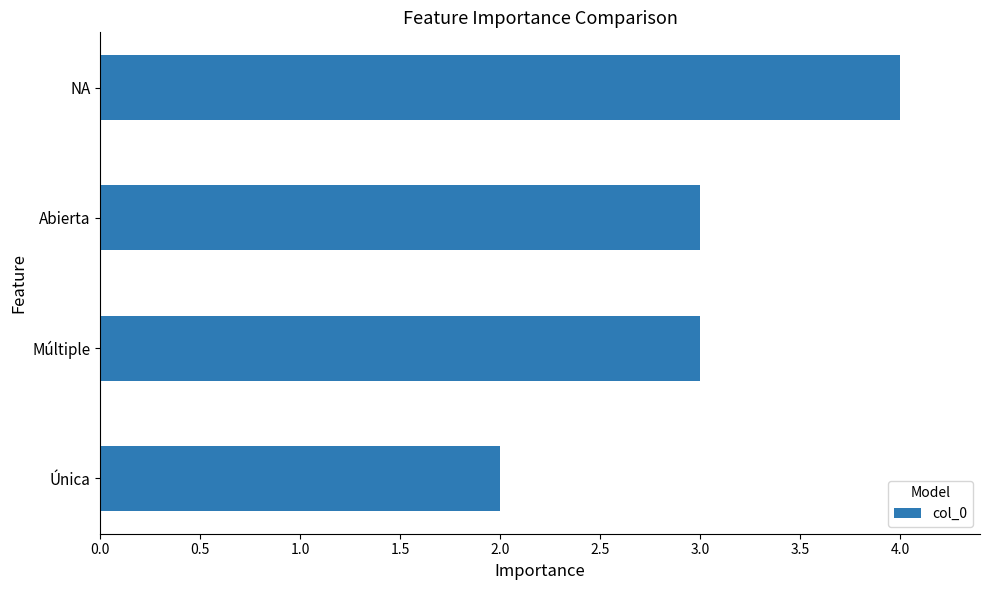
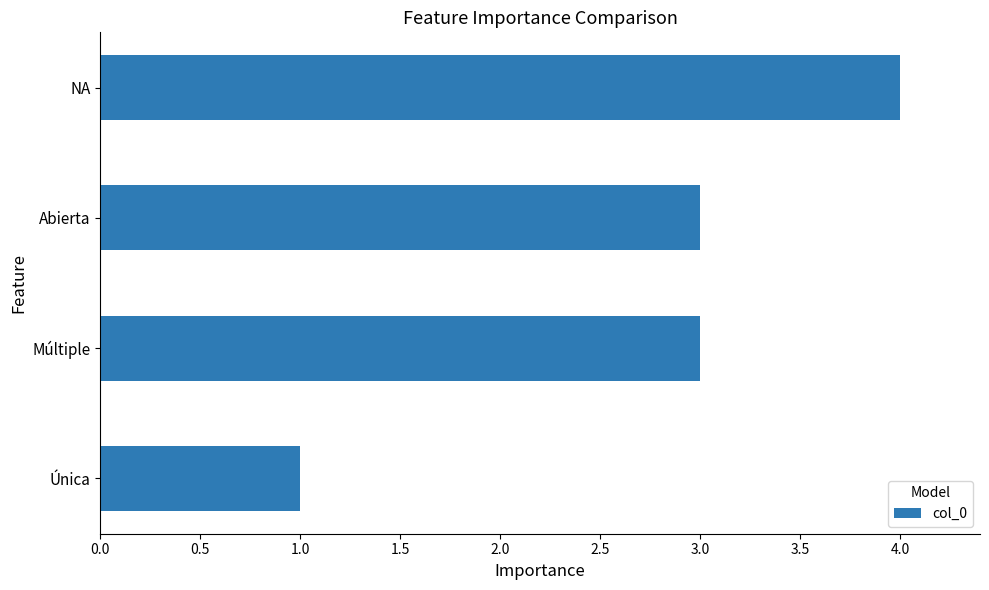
  {
    "NA": 4,
    "Abierta": 3,
    "Múltiple": 3,
-   "Única": 2
+   "Única": 1
  }
